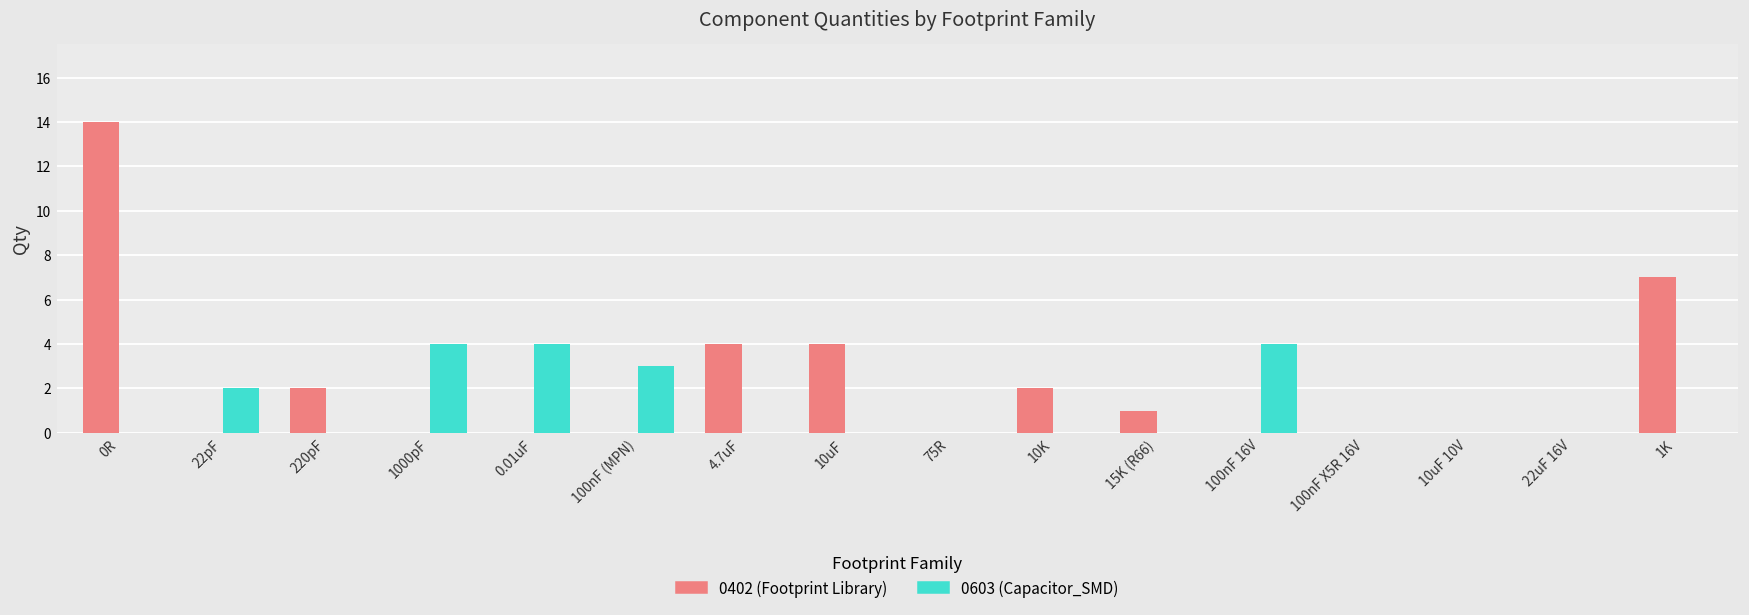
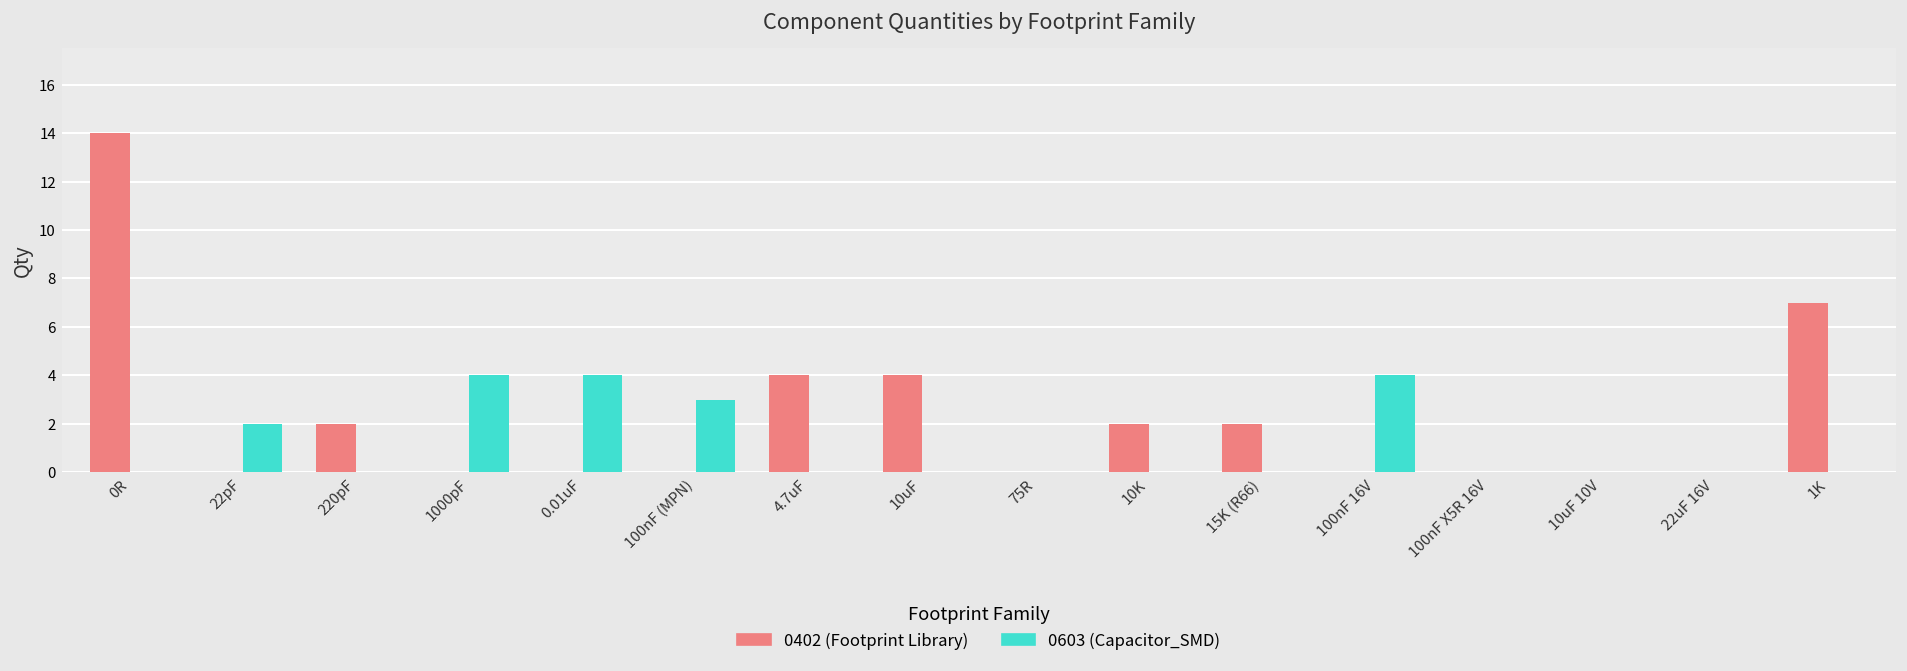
  {
    "0402 (Footprint Library)": {
      "0R": 14,
      "22pF": 0,
      "220pF": 2,
      "1000pF": 0,
      "0.01uF": 0,
      "100nF (MPN)": 0,
      "4.7uF": 4,
      "10uF": 4,
      "75R": 0,
      "10K": 2,
-     "15K (R66)": 1,
+     "15K (R66)": 2,
      "100nF 16V": 0,
      "100nF X5R 16V": 0,
      "10uF 10V": 0,
      "22uF 16V": 0,
      "1K": 7
    },
    "0603 (Capacitor_SMD)": {
      "0R": 0,
      "22pF": 2,
      "220pF": 0,
      "1000pF": 4,
      "0.01uF": 4,
      "100nF (MPN)": 3,
      "4.7uF": 0,
      "10uF": 0,
      "75R": 0,
      "10K": 0,
      "15K (R66)": 0,
      "100nF 16V": 4,
      "100nF X5R 16V": 0,
      "10uF 10V": 0,
      "22uF 16V": 0,
      "1K": 0
    }
  }
